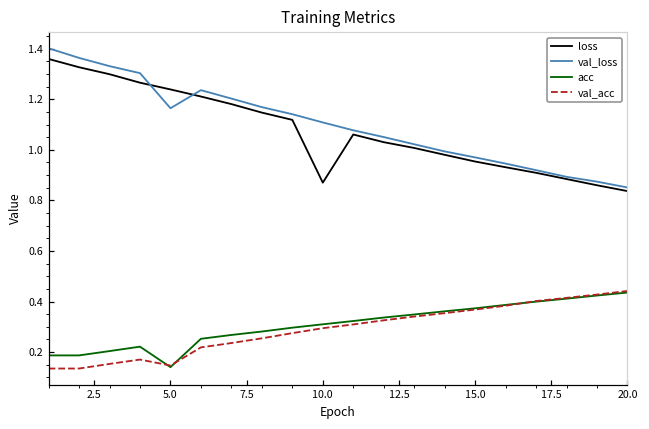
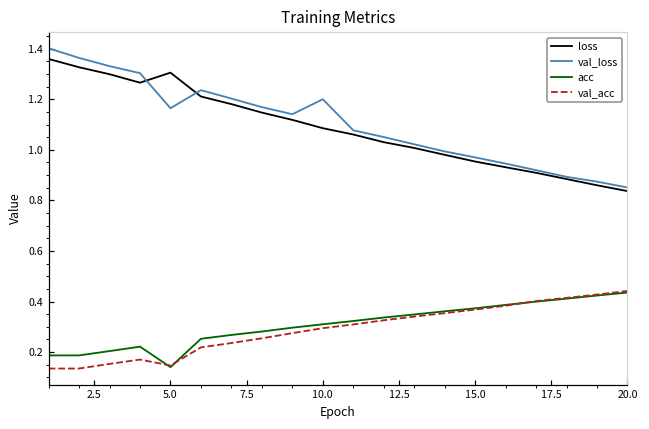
  {
    "loss": {
-     "5.0": 1.24,
-     "10.0": 0.87,
+     "5.0": 1.31,
+     "10.0": 1.09,
      "15.0": 0.95,
      "20.0": 0.84
    },
    "val_loss": {
      "5.0": 1.16,
-     "10.0": 1.11,
+     "10.0": 1.20,
      "15.0": 0.97,
      "20.0": 0.85
    },
    "acc": {
      "10.0": 0.31
    },
    "val_acc": {
      "10.0": 0.29
    }
  }
